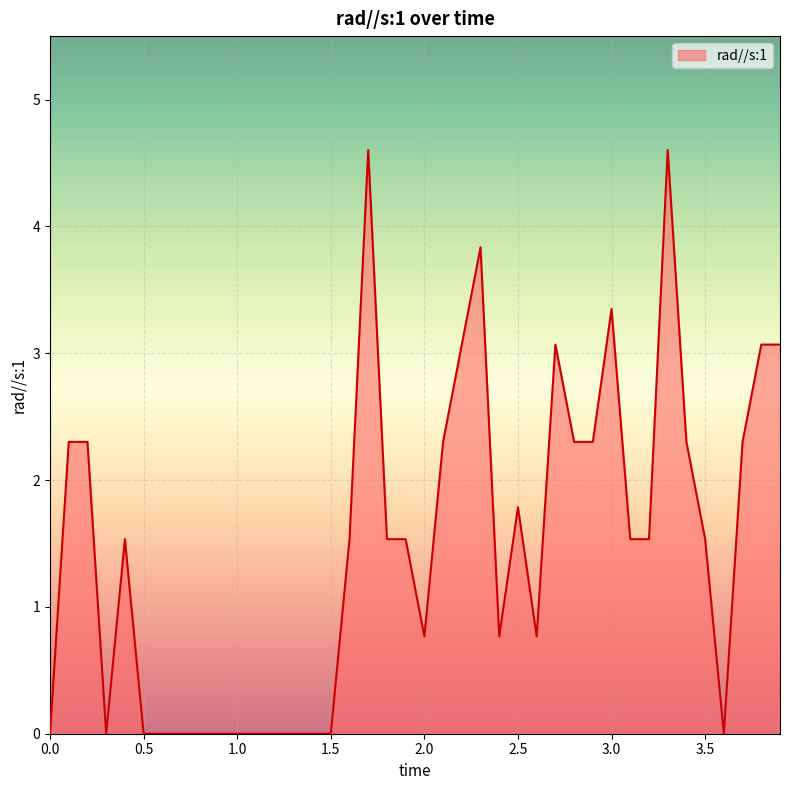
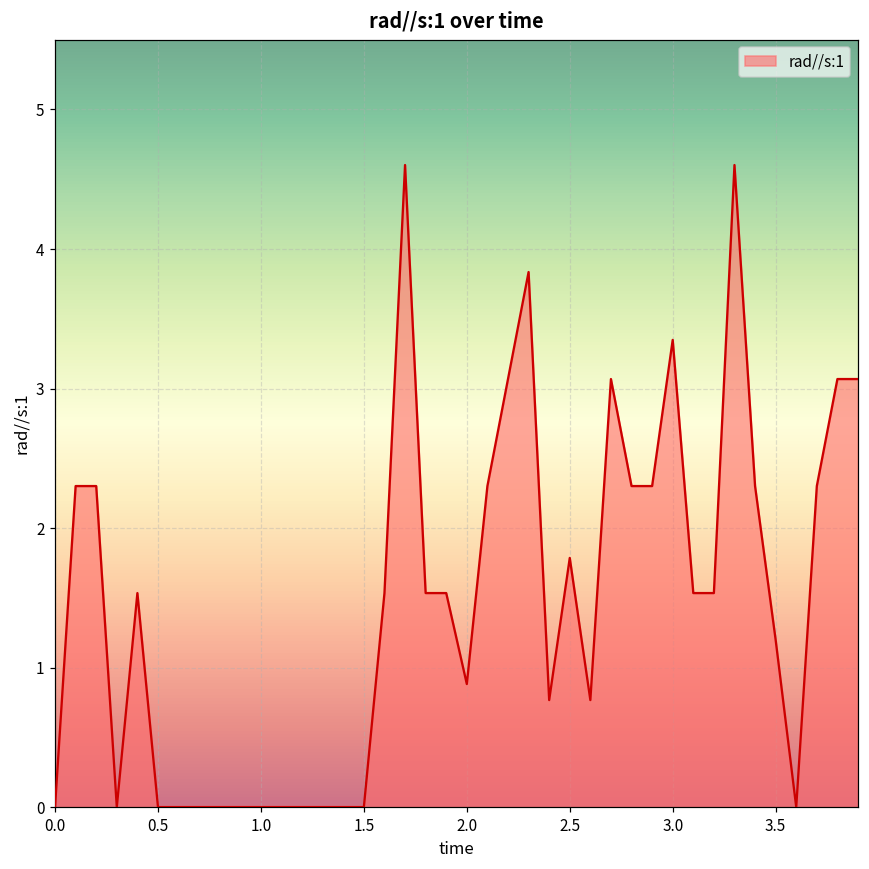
  {
    "0.0": 0.00,
    "0.5": 0.00,
    "1.0": 0.00,
    "1.5": 0.00,
-   "2.0": 0.77,
+   "2.0": 0.88,
    "2.5": 1.79,
    "3.0": 3.35,
-   "3.5": 1.53
+   "3.5": 1.20
  }
